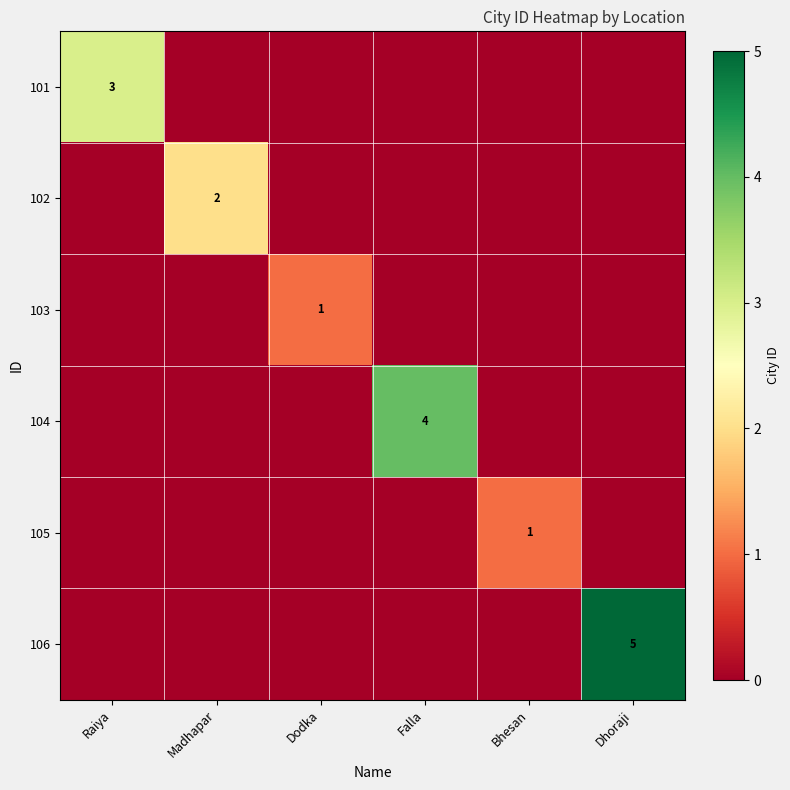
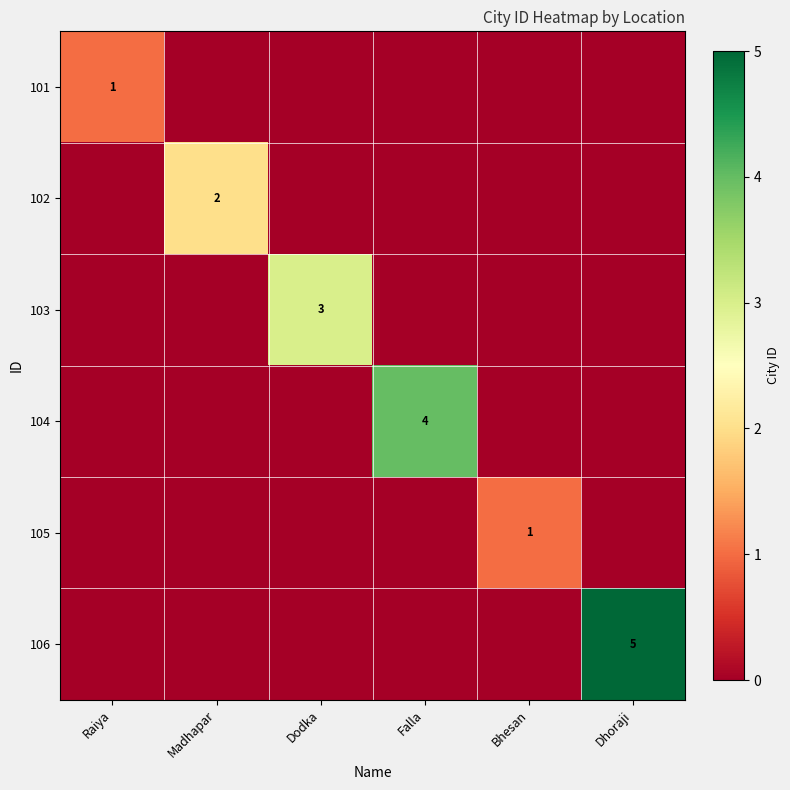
  {
    "101": {
-     "Raiya": 3
+     "Raiya": 1
    },
    "102": {
      "Madhapar": 2
    },
    "103": {
-     "Dodka": 1
+     "Dodka": 3
    },
    "104": {
      "Falla": 4
    },
    "105": {
      "Bhesan": 1
    },
    "106": {
      "Dhoraji": 5
    }
  }
